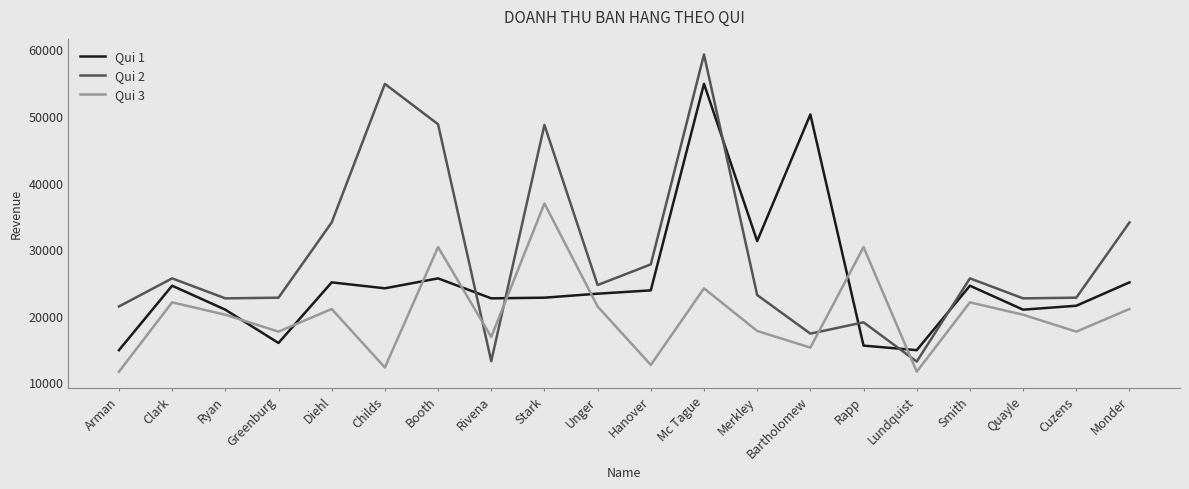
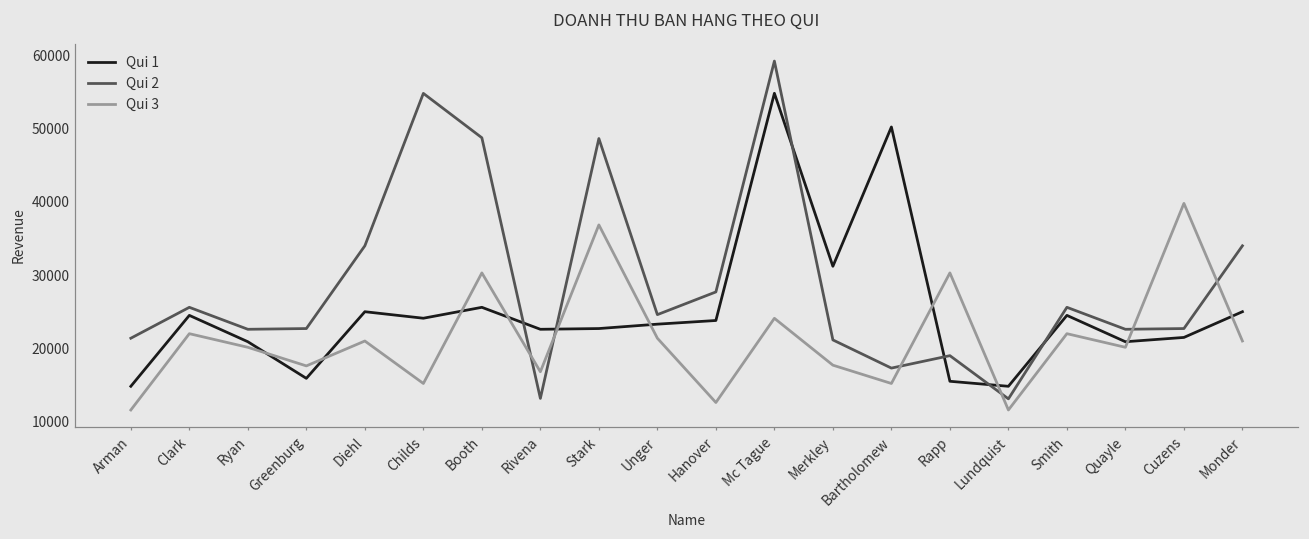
  {
    "Qui 1": {
      "Arman": 15000,
      "Clark": 25000,
      "Ryan": 21000,
      "Greenburg": 16000,
      "Diehl": 25000,
      "Childs": 24000,
      "Booth": 26000,
      "Rivena": 23000,
      "Stark": 23000,
      "Unger": 23000,
      "Hanover": 24000,
      "Mc Tague": 55000,
      "Merkley": 31000,
      "Bartholomew": 50000,
      "Rapp": 16000,
      "Lundquist": 15000,
      "Smith": 25000,
      "Quayle": 21000,
      "Cuzens": 21000,
      "Monder": 25000
    },
    "Qui 2": {
      "Arman": 21000,
      "Clark": 26000,
      "Ryan": 23000,
      "Greenburg": 23000,
      "Diehl": 34000,
      "Childs": 55000,
      "Booth": 49000,
      "Rivena": 13000,
      "Stark": 49000,
      "Unger": 25000,
      "Hanover": 28000,
      "Mc Tague": 59000,
-     "Merkley": 23000,
+     "Merkley": 21000,
      "Bartholomew": 17000,
      "Rapp": 19000,
      "Lundquist": 13000,
      "Smith": 26000,
      "Quayle": 23000,
      "Cuzens": 23000,
      "Monder": 34000
    },
    "Qui 3": {
      "Arman": 12000,
      "Clark": 22000,
      "Ryan": 20000,
      "Greenburg": 18000,
      "Diehl": 21000,
-     "Childs": 12000,
+     "Childs": 15000,
      "Booth": 30000,
      "Rivena": 17000,
      "Stark": 37000,
      "Unger": 21000,
      "Hanover": 13000,
      "Mc Tague": 24000,
      "Merkley": 18000,
      "Bartholomew": 15000,
      "Rapp": 30000,
      "Lundquist": 12000,
      "Smith": 22000,
      "Quayle": 20000,
-     "Cuzens": 18000,
+     "Cuzens": 40000,
      "Monder": 21000
    }
  }
